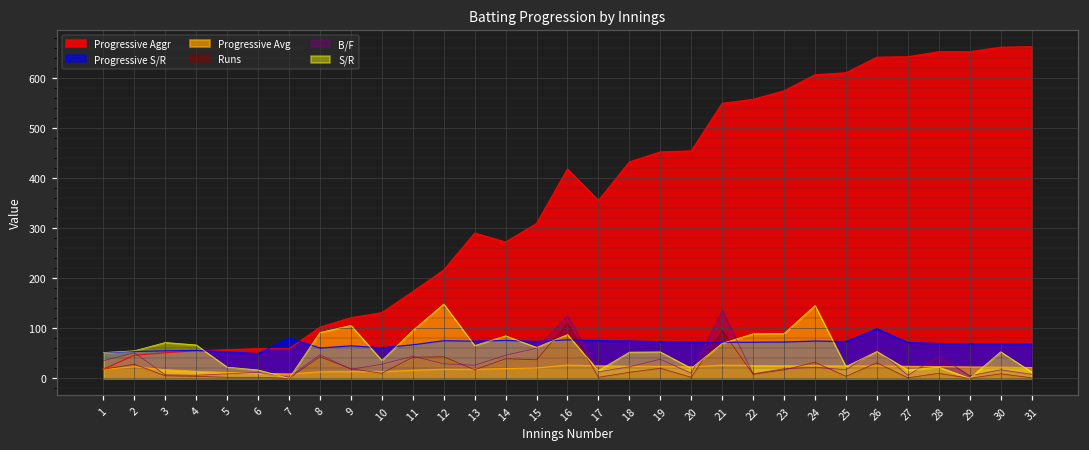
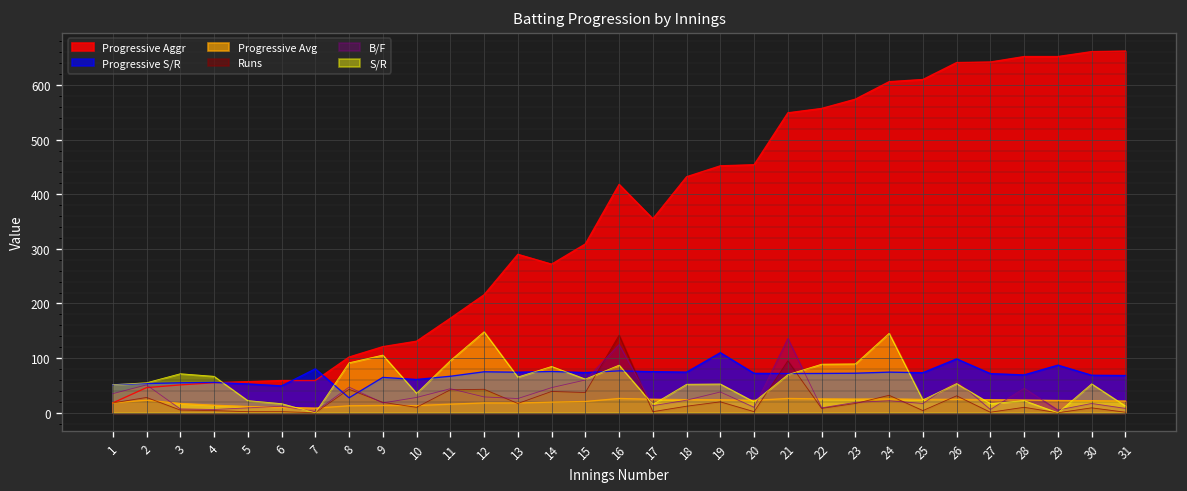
  {
    "Progressive Aggr": {
      "6": 60,
      "7": 60,
      "8": 100,
      "9": 120,
      "10": 130,
      "11": 170,
      "12": 220,
      "13": 290,
      "14": 270,
      "15": 310,
      "16": 420,
      "17": 360,
      "18": 430,
      "19": 450,
      "20": 450,
      "21": 550,
      "22": 560,
      "23": 570,
      "24": 610,
      "25": 610,
      "26": 640,
      "27": 640,
      "28": 650,
      "29": 650,
      "30": 660,
      "31": 660
    },
    "Progressive S/R": {
      "6": 50,
      "7": 80,
-     "8": 60,
+     "8": 30,
      "9": 60,
      "10": 60,
      "11": 70,
      "12": 80,
      "13": 70,
      "14": 80,
      "15": 70,
      "16": 80,
      "17": 80,
      "18": 70,
-     "19": 70,
+     "19": 110,
      "20": 70,
      "22": 70,
      "23": 70,
      "24": 70,
      "25": 70,
      "26": 100,
      "27": 70,
      "28": 70,
-     "29": 70,
+     "29": 90,
      "30": 70,
      "31": 70
    },
    "Progressive Avg": {
      "3": 20,
      "4": 10,
      "7": 10,
      "8": 10,
      "11": 20,
      "12": 20,
      "14": 20,
      "15": 20,
      "16": 30,
      "17": 20,
      "21": 30,
      "22": 30,
      "23": 20,
      "26": 20,
      "27": 20,
      "29": 20,
      "31": 20
    },
    "Runs": {
      "5": 0,
      "6": 0,
      "12": 40,
      "14": 40,
      "15": 40,
-     "16": 110,
+     "16": 140,
      "17": 0,
      "18": 10,
      "20": 0,
      "21": 100,
      "24": 30,
      "25": 0,
      "26": 30,
      "28": 10,
      "30": 10,
      "31": 0
    },
    "B/F": {
      "1": 40,
      "10": 30,
      "12": 30,
      "13": 30,
      "14": 50,
      "16": 130,
      "19": 40,
      "20": 10,
      "21": 140,
      "25": 20,
      "28": 50
    },
    "S/R": {
      "3": 70,
      "4": 70,
      "5": 20,
      "8": 90,
      "9": 110,
      "10": 40,
      "11": 100,
      "12": 150,
      "13": 70,
      "14": 80,
      "16": 90,
      "18": 50,
      "19": 50,
      "22": 90,
      "23": 90,
      "24": 150,
      "27": 20,
      "30": 50
    }
  }
